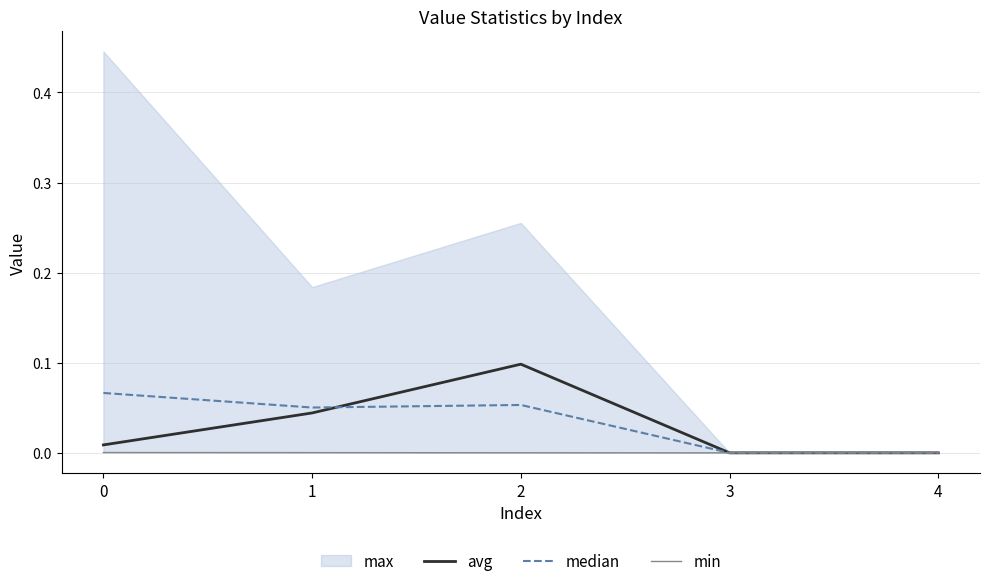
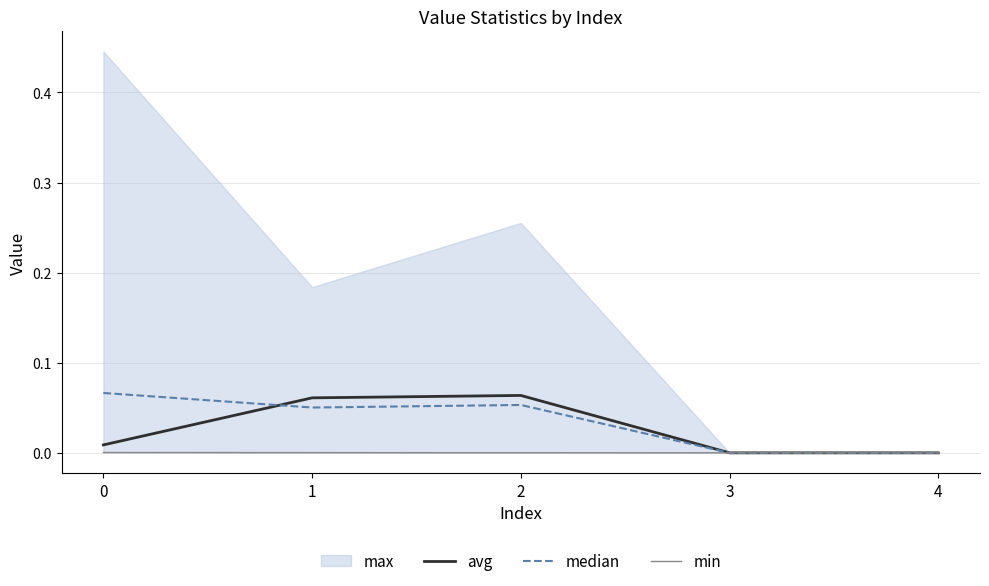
  {
    "avg": {
      "0": 0.01,
-     "1": 0.04,
-     "2": 0.10
+     "1": 0.06,
+     "2": 0.06
    }
  }
